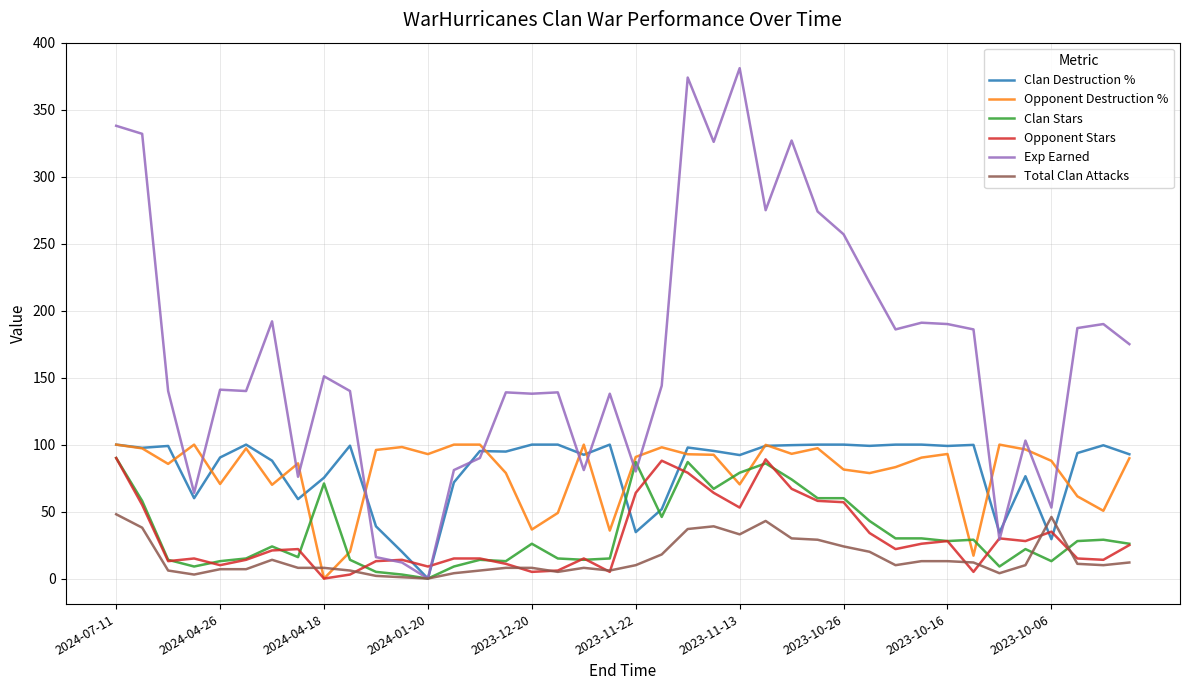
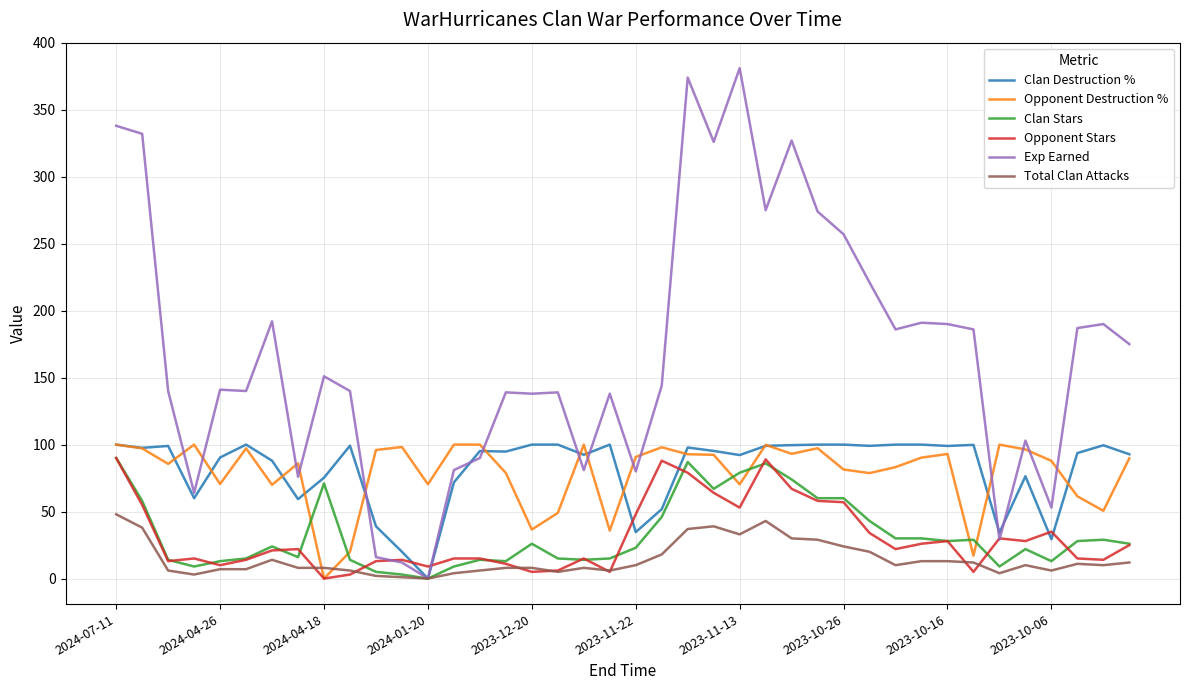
  {
    "Clan Destruction %": {
      "2024-04-26": 90,
      "2024-04-18": 75,
      "2023-12-20": 100,
      "2023-11-22": 35,
      "2023-11-13": 92,
      "2023-10-26": 100,
      "2023-10-16": 99,
      "2023-10-06": 29
    },
    "Opponent Destruction %": {
      "2024-04-26": 71,
-     "2024-01-20": 93,
+     "2024-01-20": 70,
      "2023-12-20": 37,
      "2023-11-22": 91,
      "2023-11-13": 70,
      "2023-10-26": 81,
      "2023-10-16": 93,
      "2023-10-06": 88
    },
    "Clan Stars": {
      "2024-04-26": 13,
      "2024-04-18": 71,
      "2023-12-20": 26,
-     "2023-11-22": 87,
+     "2023-11-22": 23,
      "2023-11-13": 79,
      "2023-10-26": 60,
      "2023-10-06": 13
    },
    "Opponent Stars": {
      "2024-04-26": 10,
      "2024-01-20": 9,
      "2023-12-20": 5,
-     "2023-11-22": 64,
+     "2023-11-22": 48,
      "2023-11-13": 53,
      "2023-10-26": 57,
      "2023-10-06": 35
    },
    "Exp Earned": {
      "2024-07-11": 338,
      "2024-04-26": 141,
      "2024-04-18": 151,
      "2023-12-20": 138,
      "2023-11-22": 80,
      "2023-11-13": 381,
      "2023-10-26": 257,
      "2023-10-16": 190,
      "2023-10-06": 53
    },
    "Total Clan Attacks": {
      "2024-07-11": 48,
      "2024-04-26": 7,
      "2024-04-18": 8,
      "2023-12-20": 8,
      "2023-11-22": 10,
      "2023-11-13": 33,
      "2023-10-26": 24,
      "2023-10-16": 13,
-     "2023-10-06": 46
+     "2023-10-06": 6
    }
  }
